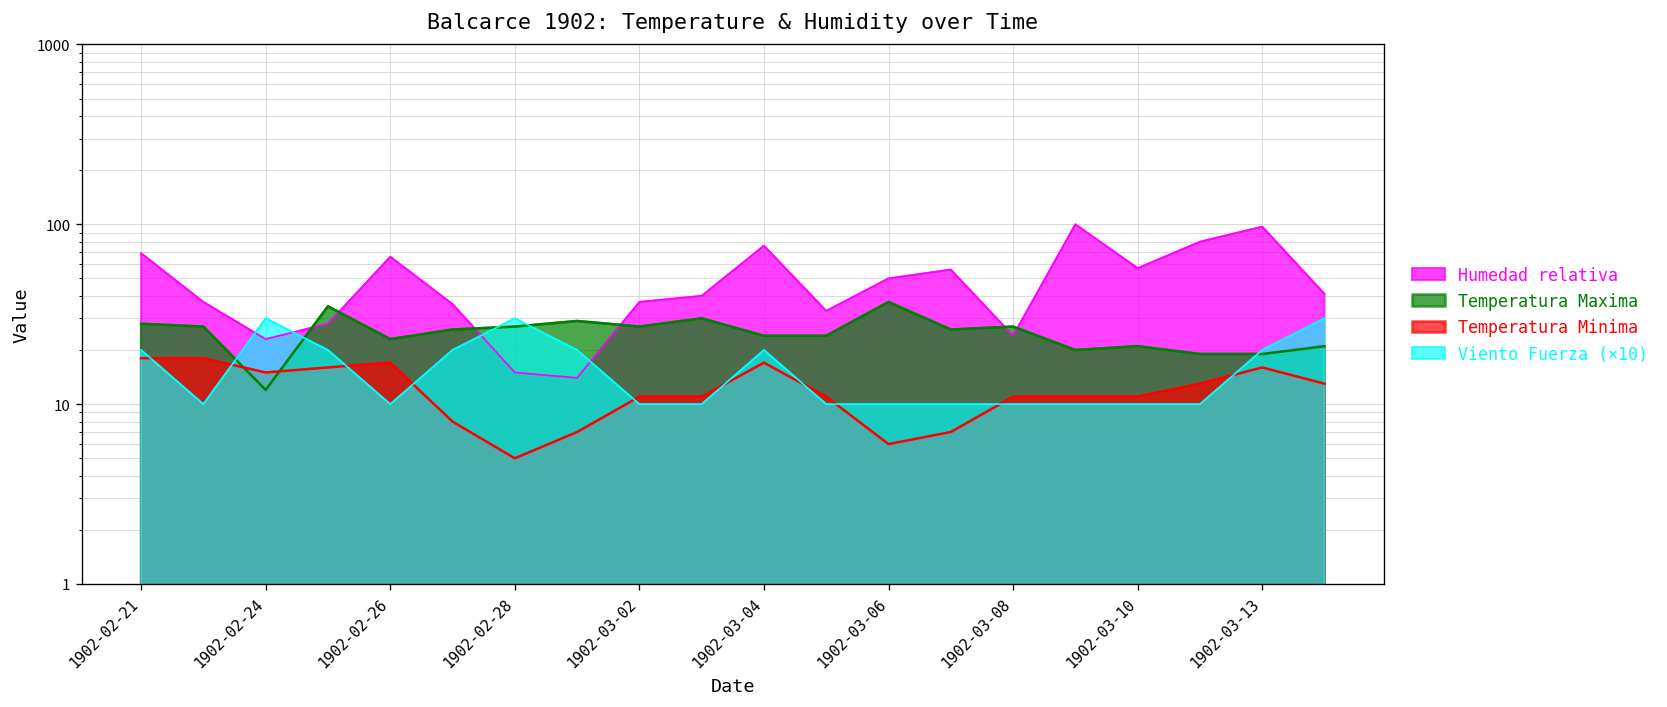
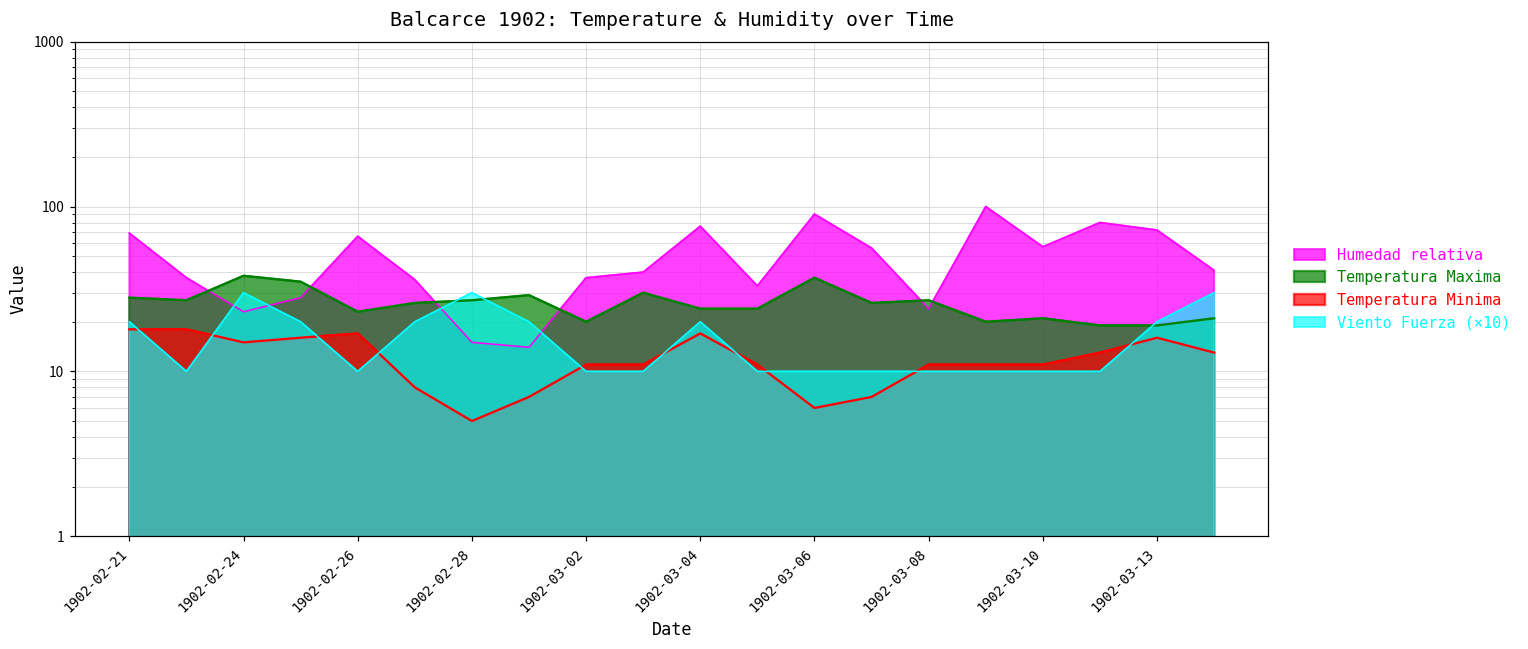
  {
    "Humedad relativa": {
      "1902-02-21": 70,
      "1902-02-24": 23,
      "1902-02-26": 70,
      "1902-02-28": 15,
      "1902-03-02": 37,
      "1902-03-04": 80,
-     "1902-03-06": 50,
+     "1902-03-06": 90,
      "1902-03-08": 24,
      "1902-03-10": 57,
-     "1902-03-13": 100
+     "1902-03-13": 70
    },
    "Temperatura Maxima": {
      "1902-02-21": 28,
-     "1902-02-24": 12,
+     "1902-02-24": 38,
      "1902-02-26": 23,
      "1902-02-28": 27,
-     "1902-03-02": 27,
+     "1902-03-02": 20,
      "1902-03-04": 24,
      "1902-03-06": 37,
      "1902-03-08": 27,
      "1902-03-10": 21,
      "1902-03-13": 19
    },
    "Temperatura Minima": {
      "1902-02-21": 18,
      "1902-02-24": 15,
      "1902-02-26": 17,
      "1902-02-28": 5,
      "1902-03-02": 11,
      "1902-03-04": 17,
      "1902-03-06": 6,
      "1902-03-08": 11,
      "1902-03-10": 11,
      "1902-03-13": 16
    },
    "Viento Fuerza (×10)": {
      "1902-02-21": 20,
      "1902-02-24": 30,
      "1902-02-26": 10,
      "1902-02-28": 30,
      "1902-03-02": 10,
      "1902-03-04": 20,
      "1902-03-06": 10,
      "1902-03-08": 10,
      "1902-03-10": 10,
      "1902-03-13": 20
    }
  }
